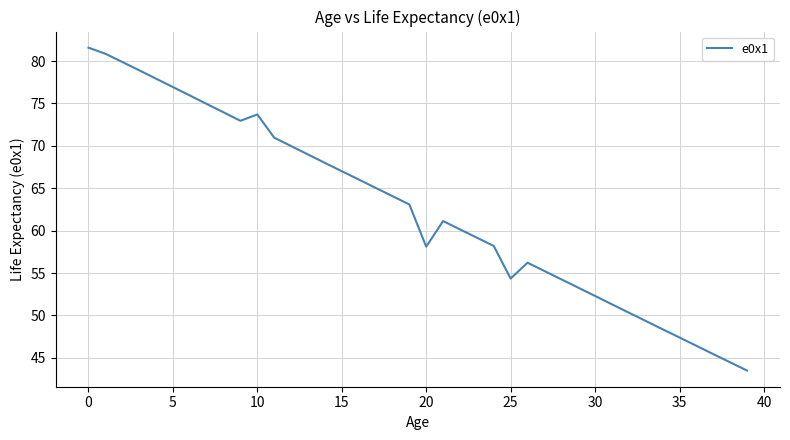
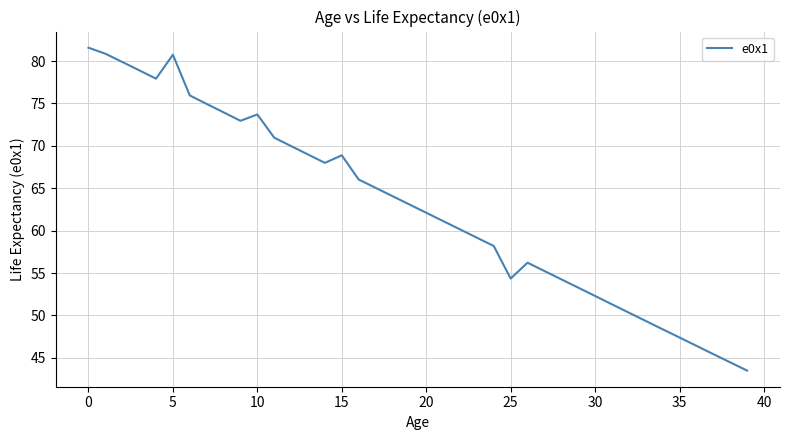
  {
    "0": 82,
-   "5": 77,
+   "5": 81,
    "10": 74,
-   "15": 67,
-   "20": 58,
+   "15": 69,
+   "20": 62,
    "25": 54,
    "30": 52,
    "35": 47
  }
